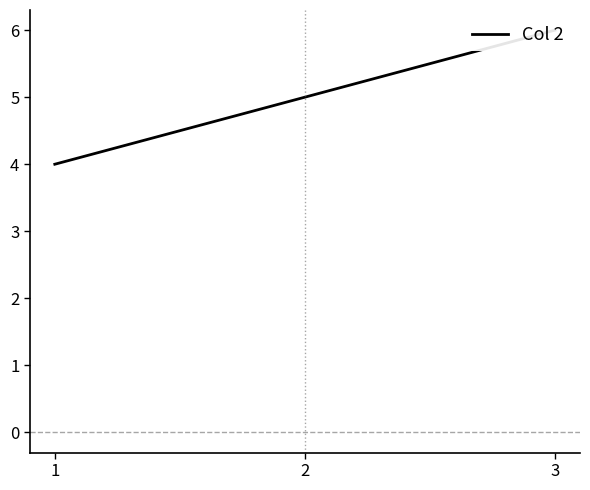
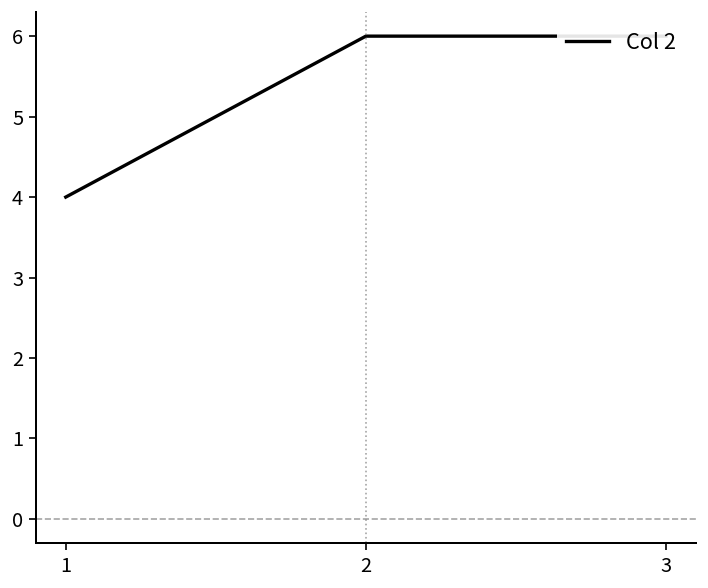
  {
    "1": 4,
-   "2": 5
+   "2": 6
  }
